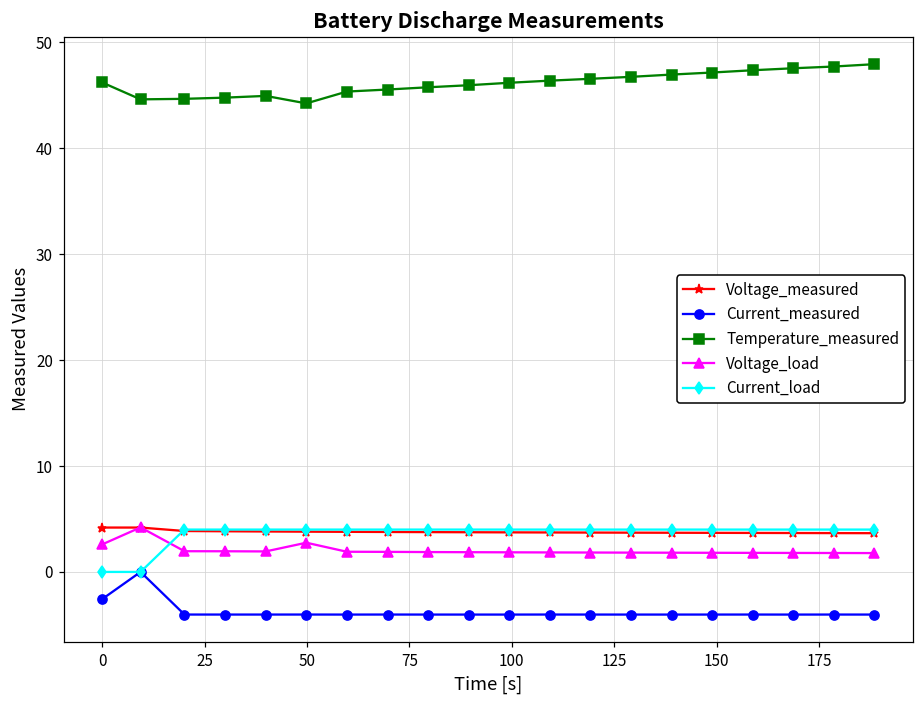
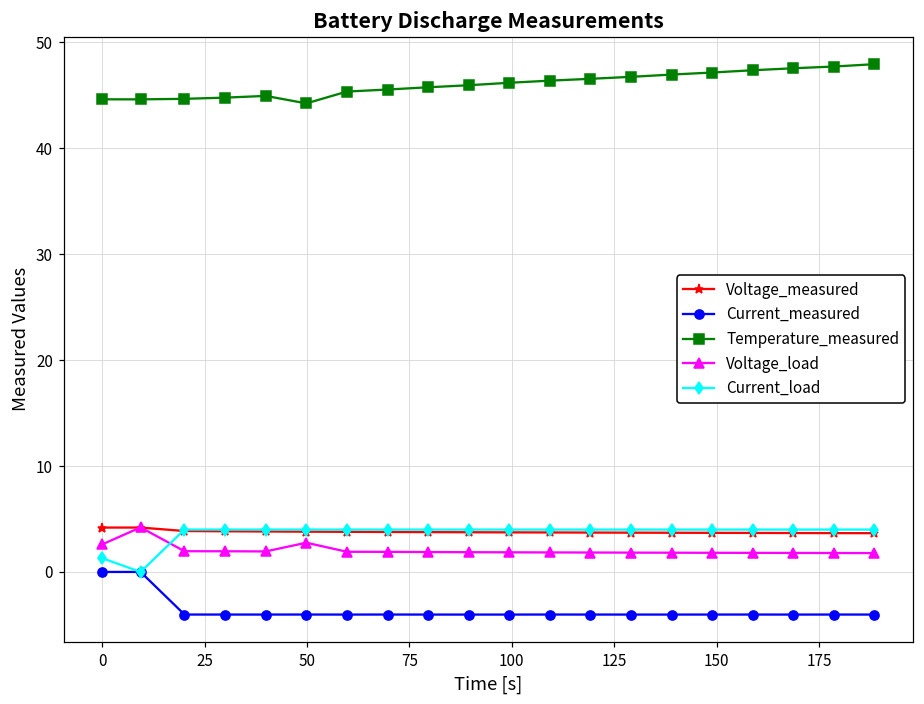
  {
    "Voltage_measured": {
      "0": 4
    },
    "Current_measured": {
-     "0": -3,
+     "0": 0,
      "50": -4
    },
    "Temperature_measured": {
-     "0": 46,
+     "0": 45,
      "50": 44
    },
    "Voltage_load": {
      "0": 3,
      "50": 3
    },
    "Current_load": {
-     "0": 0
+     "0": 1
    }
  }
